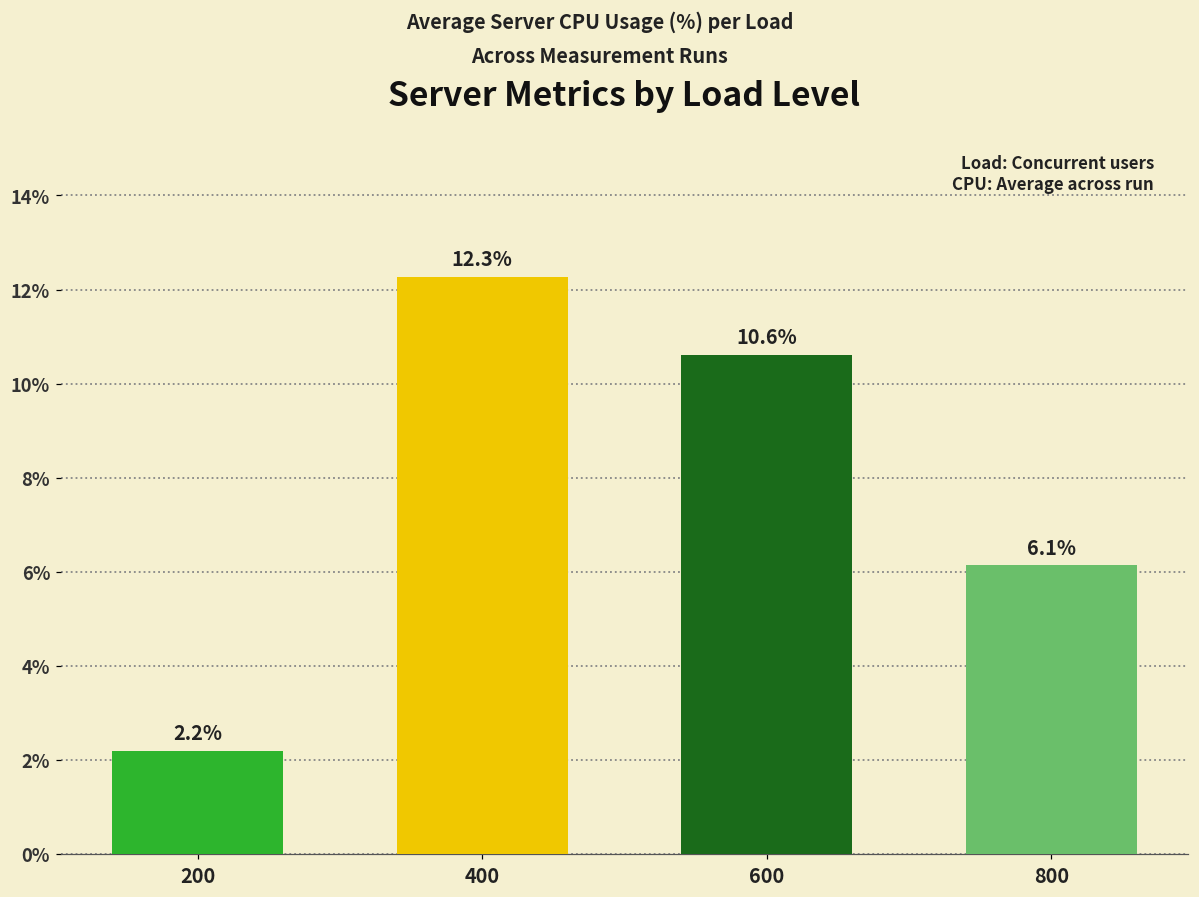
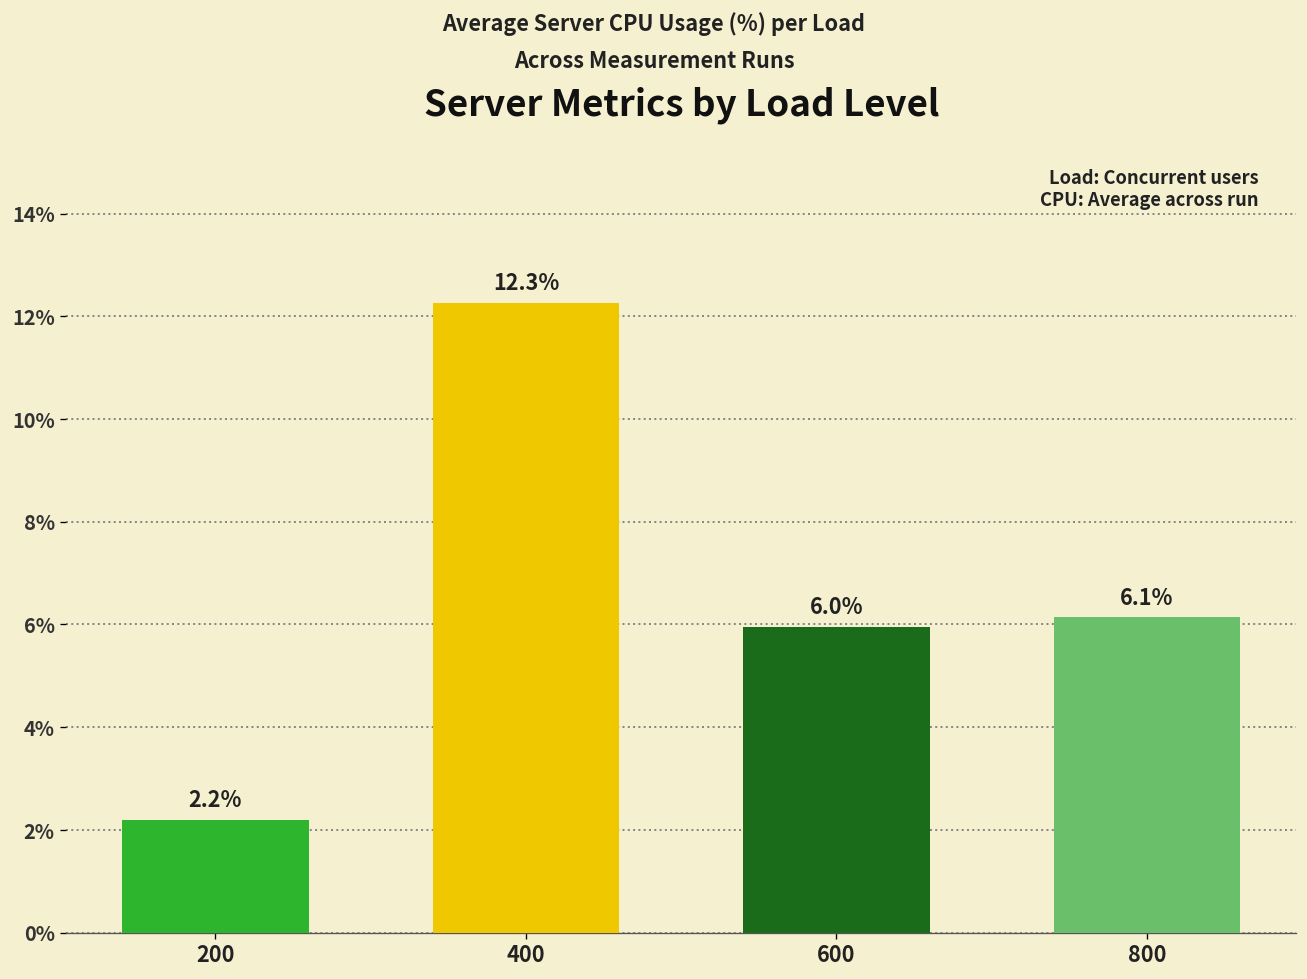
  {
    "200": "2.2%",
    "400": "12.3%",
-   "600": "10.6%",
+   "600": "6.0%",
    "800": "6.1%"
  }
